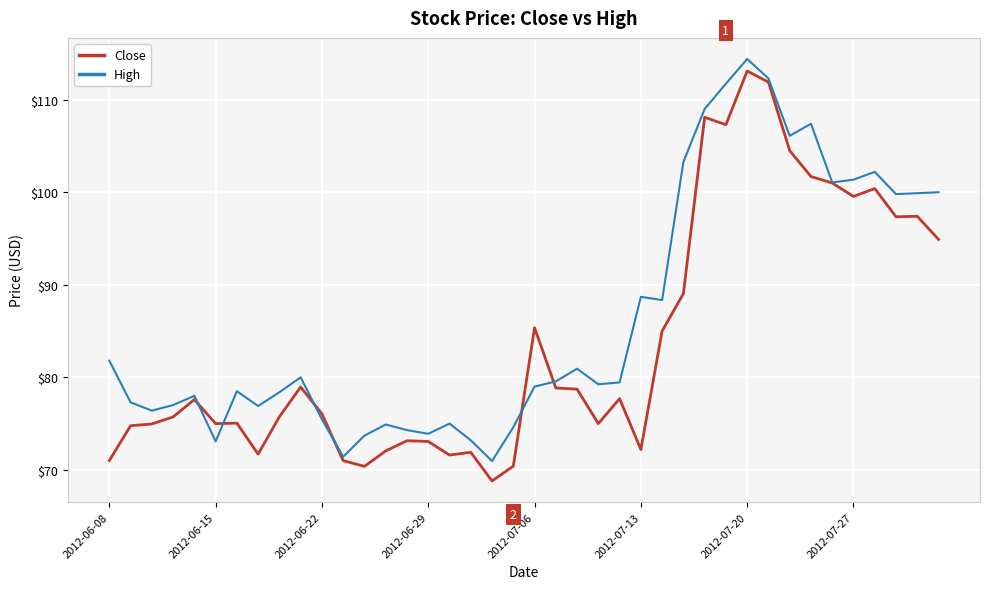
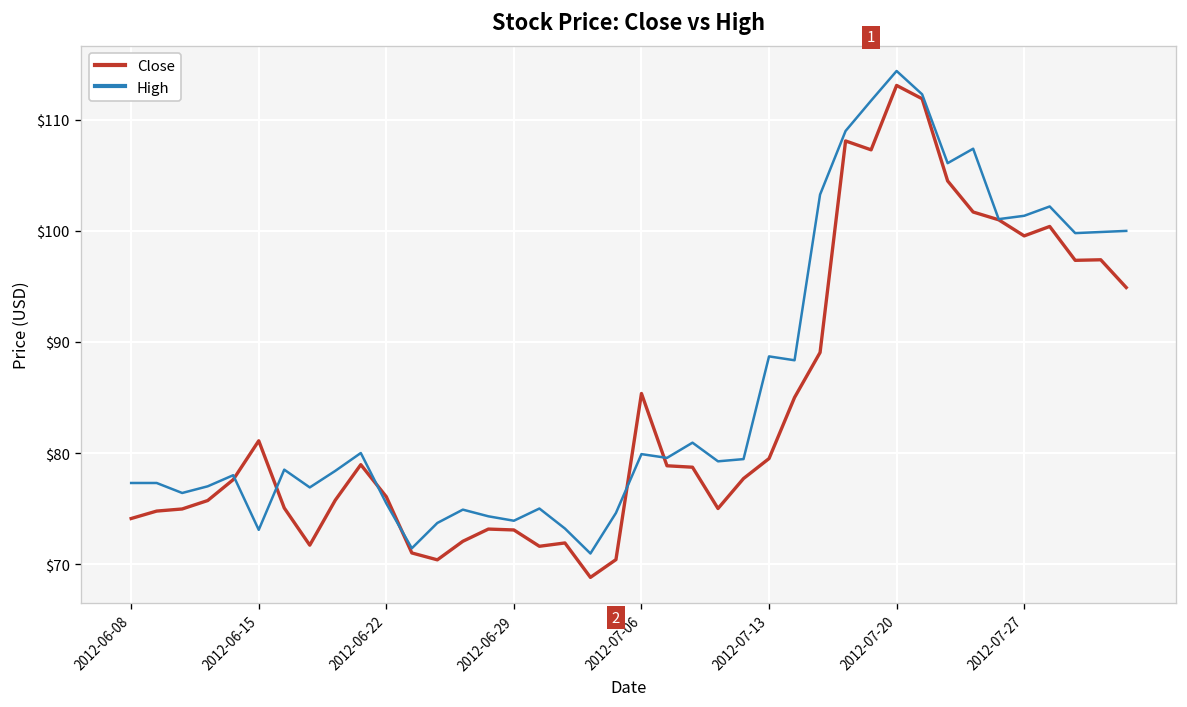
  {
    "Close": {
-     "2012-06-08": "$71",
-     "2012-06-15": "$75",
+     "2012-06-08": "$74",
+     "2012-06-15": "$81",
      "2012-06-22": "$76",
      "2012-06-29": "$73",
      "2012-07-06": "$85",
-     "2012-07-13": "$72",
+     "2012-07-13": "$80",
      "2012-07-20": "$113",
      "2012-07-27": "$100"
    },
    "High": {
-     "2012-06-08": "$82",
+     "2012-06-08": "$77",
      "2012-06-15": "$73",
      "2012-06-22": "$75",
      "2012-06-29": "$74",
-     "2012-07-06": "$79",
+     "2012-07-06": "$80",
      "2012-07-13": "$89",
      "2012-07-20": "$114",
      "2012-07-27": "$101"
    }
  }
